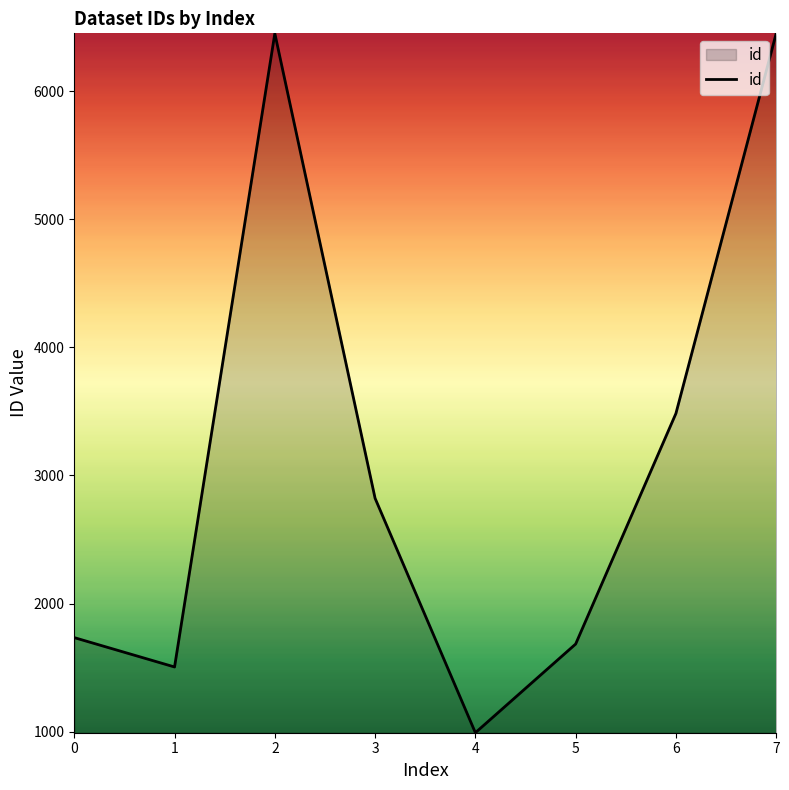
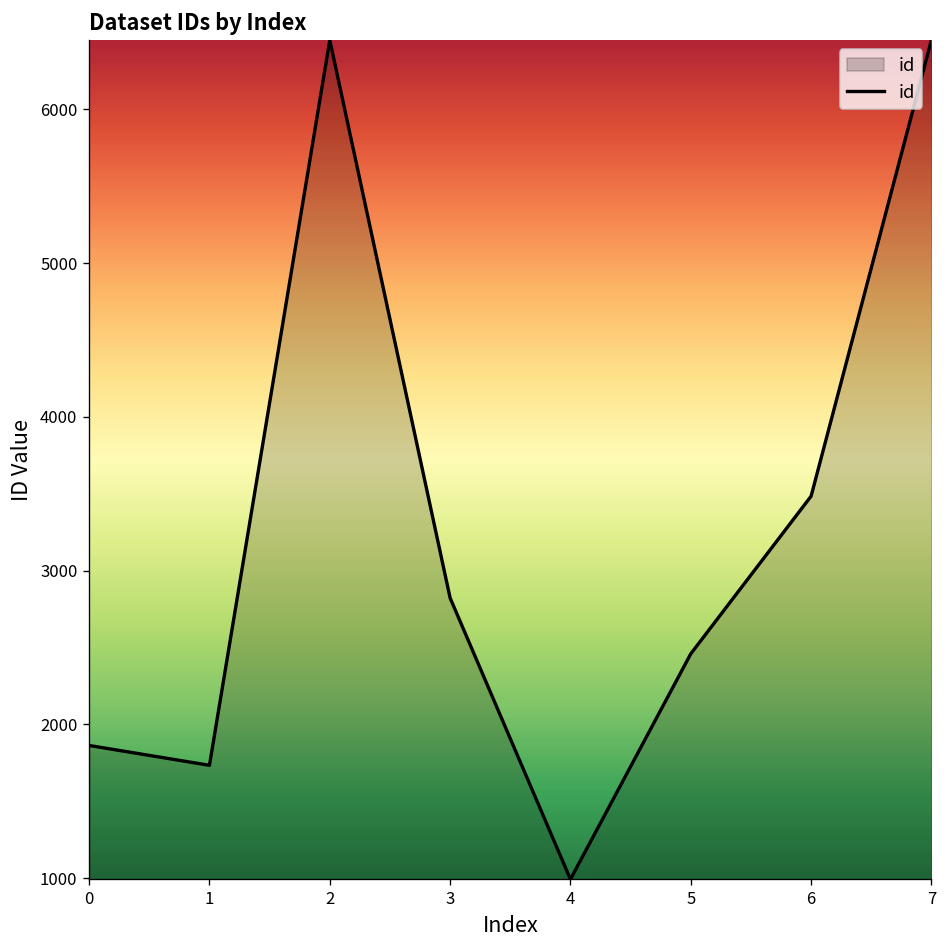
  {
-   "0": 1740,
-   "1": 1510,
+   "0": 1860,
+   "1": 1730,
    "2": 6450,
    "3": 2820,
    "4": 990,
-   "5": 1690,
+   "5": 2460,
    "6": 3480,
    "7": 6450
  }
